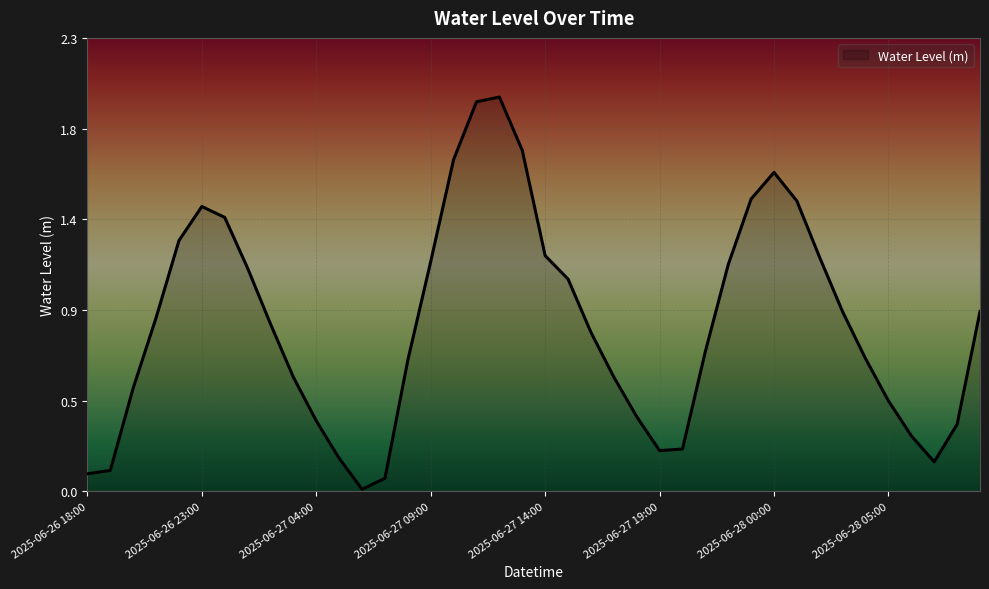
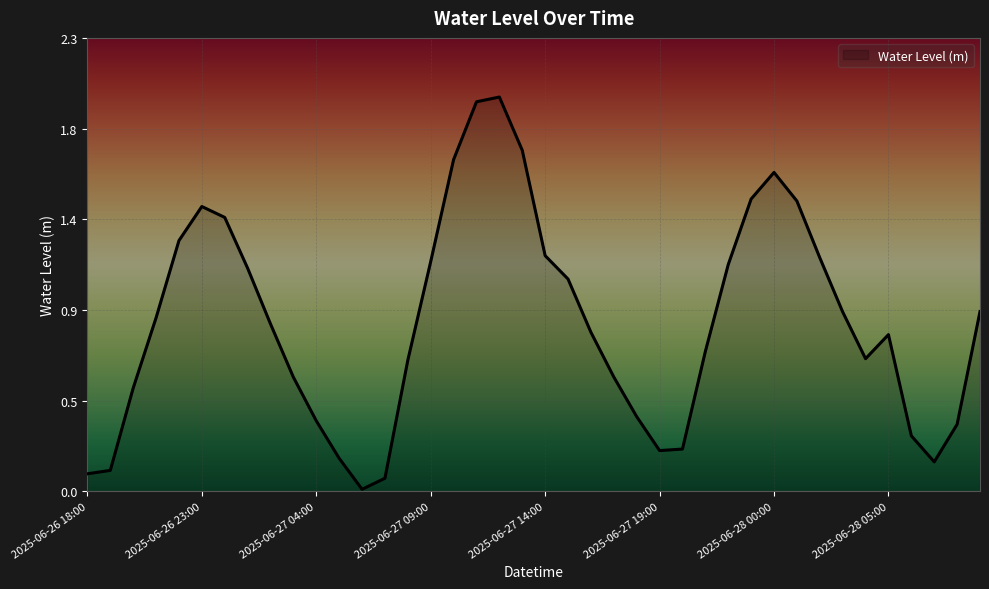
  {
    "2025-06-26 18:00": 0.09,
    "2025-06-26 23:00": 1.43,
    "2025-06-27 04:00": 0.35,
    "2025-06-27 09:00": 1.15,
    "2025-06-27 14:00": 1.18,
    "2025-06-27 19:00": 0.20,
    "2025-06-28 00:00": 1.60,
-   "2025-06-28 05:00": 0.45
+   "2025-06-28 05:00": 0.79
  }
